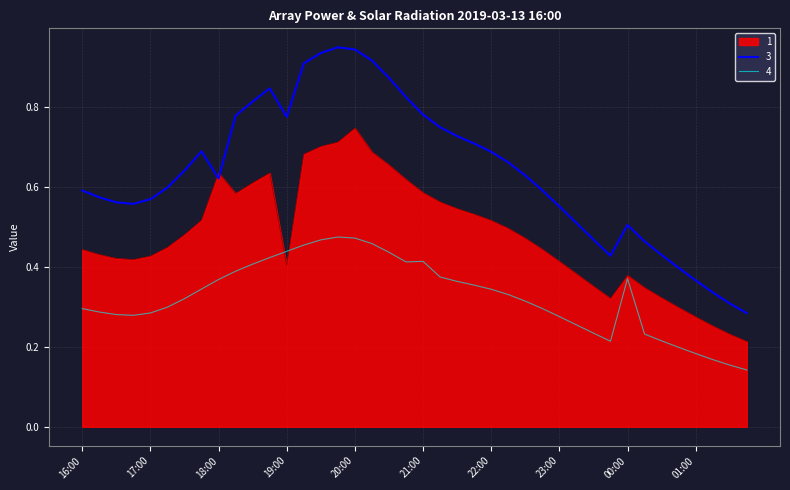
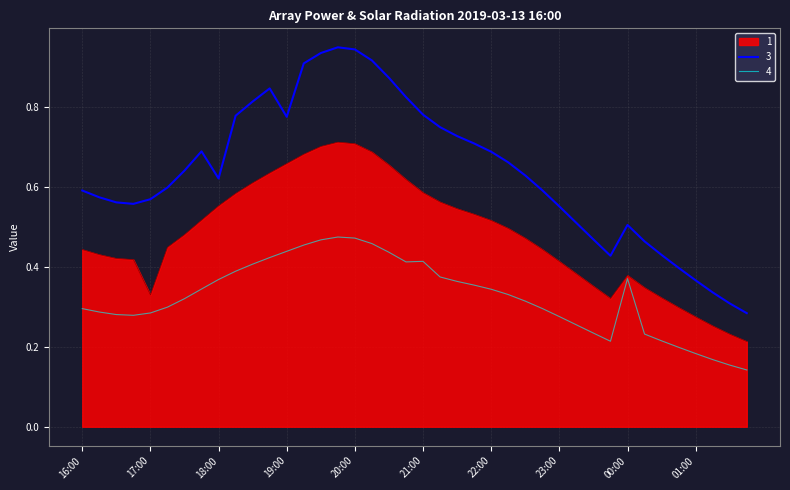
  {
    "1": {
      "16:00": 0.44,
-     "17:00": 0.43,
-     "18:00": 0.64,
-     "19:00": 0.40,
-     "20:00": 0.75,
+     "17:00": 0.33,
+     "18:00": 0.55,
+     "19:00": 0.66,
+     "20:00": 0.71,
      "21:00": 0.59,
      "22:00": 0.52,
      "23:00": 0.41,
      "00:00": 0.38,
      "01:00": 0.27
    },
    "3": {
      "16:00": 0.59,
      "17:00": 0.57,
      "18:00": 0.62,
      "19:00": 0.78,
      "20:00": 0.94,
      "21:00": 0.78,
      "22:00": 0.69,
      "23:00": 0.55,
      "00:00": 0.51,
      "01:00": 0.37
    },
    "4": {
      "16:00": 0.30,
      "17:00": 0.28,
      "18:00": 0.37,
      "19:00": 0.44,
      "20:00": 0.47,
      "21:00": 0.41,
      "22:00": 0.34,
      "23:00": 0.28,
      "00:00": 0.37,
      "01:00": 0.18
    }
  }
